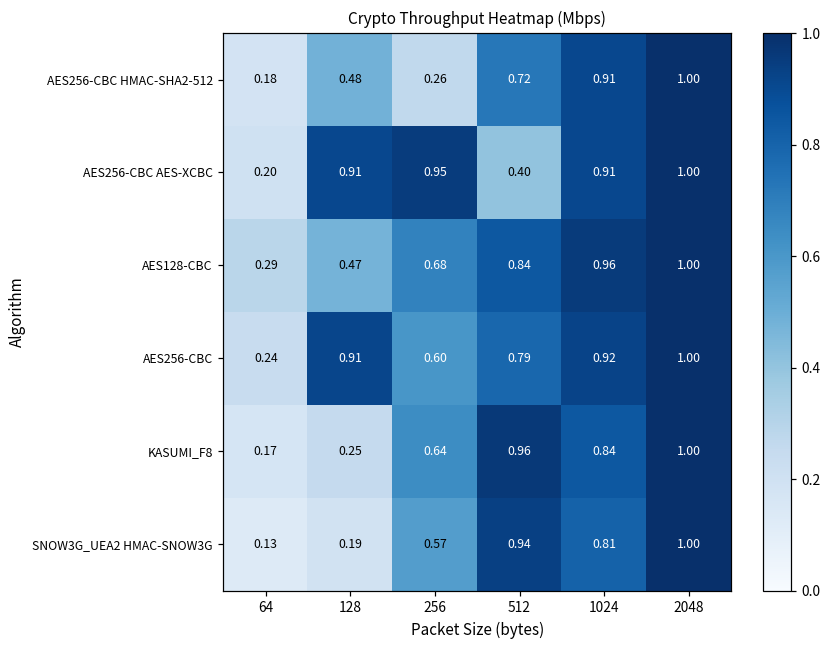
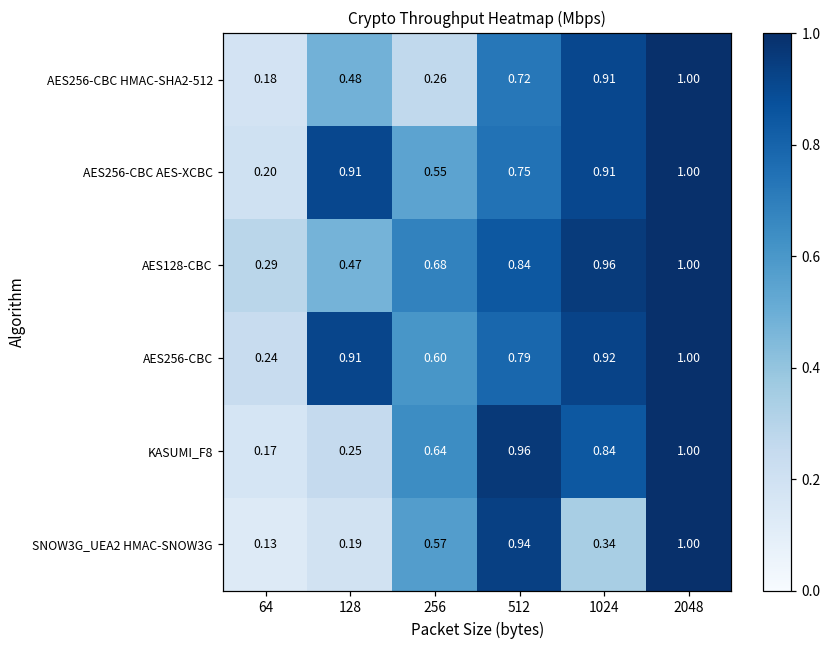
  {
    "AES256-CBC HMAC-SHA2-512": {
      "64": 0.18,
      "128": 0.48,
      "256": 0.26,
      "512": 0.72,
      "1024": 0.91,
      "2048": 1.00
    },
    "AES256-CBC AES-XCBC": {
      "64": 0.20,
      "128": 0.91,
-     "256": 0.95,
-     "512": 0.40,
+     "256": 0.55,
+     "512": 0.75,
      "1024": 0.91,
      "2048": 1.00
    },
    "AES128-CBC": {
      "64": 0.29,
      "128": 0.47,
      "256": 0.68,
      "512": 0.84,
      "1024": 0.96,
      "2048": 1.00
    },
    "AES256-CBC": {
      "64": 0.24,
      "128": 0.91,
      "256": 0.60,
      "512": 0.79,
      "1024": 0.92,
      "2048": 1.00
    },
    "KASUMI_F8": {
      "64": 0.17,
      "128": 0.25,
      "256": 0.64,
      "512": 0.96,
      "1024": 0.84,
      "2048": 1.00
    },
    "SNOW3G_UEA2 HMAC-SNOW3G": {
      "64": 0.13,
      "128": 0.19,
      "256": 0.57,
      "512": 0.94,
-     "1024": 0.81,
+     "1024": 0.34,
      "2048": 1.00
    }
  }
